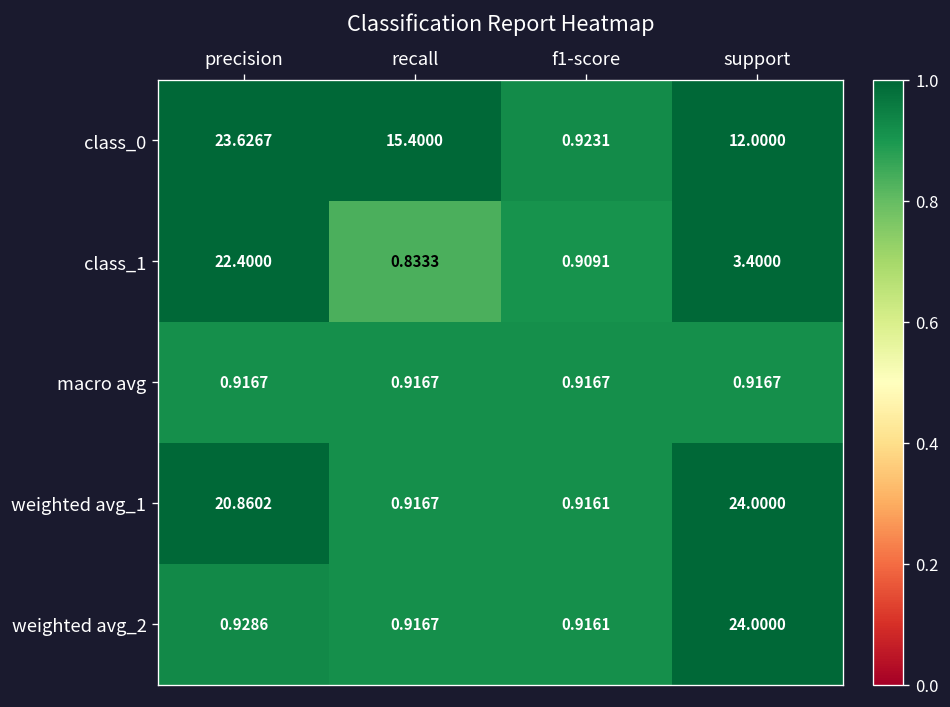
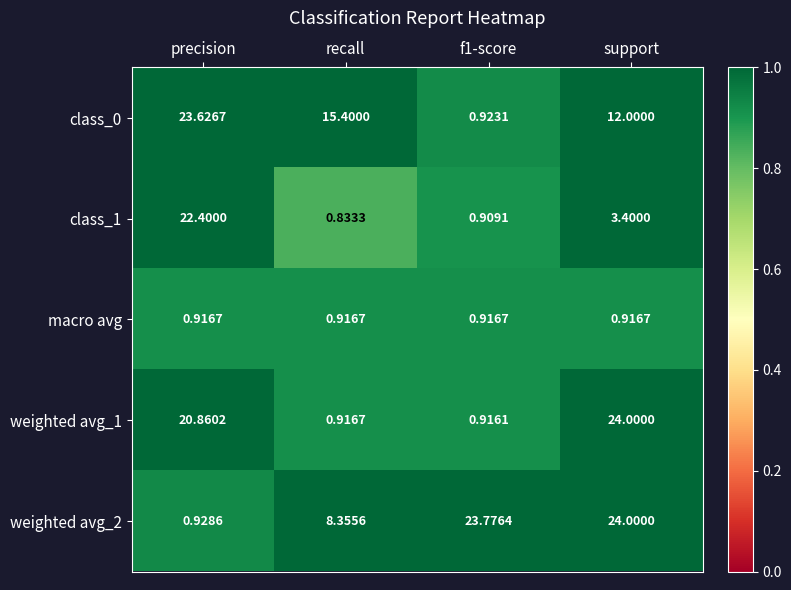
  {
    "class_0": {
      "precision": 23.6267,
      "recall": 15.4000,
      "f1-score": 0.9231,
      "support": 12.0000
    },
    "class_1": {
      "precision": 22.4000,
      "recall": 0.8333,
      "f1-score": 0.9091,
      "support": 3.4000
    },
    "macro avg": {
      "precision": 0.9167,
      "recall": 0.9167,
      "f1-score": 0.9167,
      "support": 0.9167
    },
    "weighted avg_1": {
      "precision": 20.8602,
      "recall": 0.9167,
      "f1-score": 0.9161,
      "support": 24.0000
    },
    "weighted avg_2": {
      "precision": 0.9286,
-     "recall": 0.9167,
-     "f1-score": 0.9161,
+     "recall": 8.3556,
+     "f1-score": 23.7764,
      "support": 24.0000
    }
  }
